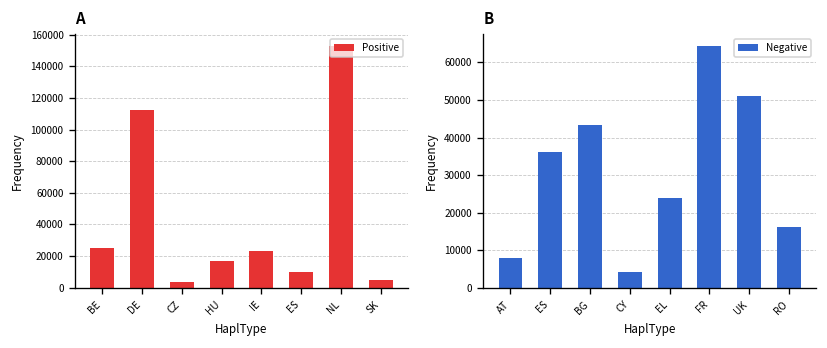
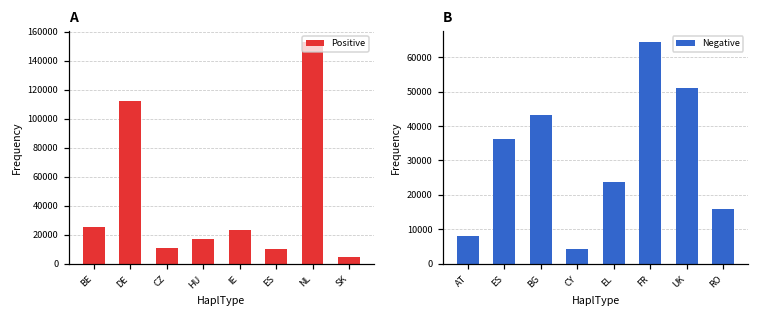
  {
    "A": {
      "BE": 25000,
      "DE": 112000,
-     "CZ": 4000,
+     "CZ": 11000,
      "HU": 17000,
      "IE": 23000,
      "ES": 10000,
      "SK": 5000
    },
    "B": {
      "AT": 8000,
      "ES": 36000,
      "BG": 43000,
      "CY": 4000,
      "EL": 24000,
      "FR": 64000,
      "UK": 51000,
      "RO": 16000
    }
  }
